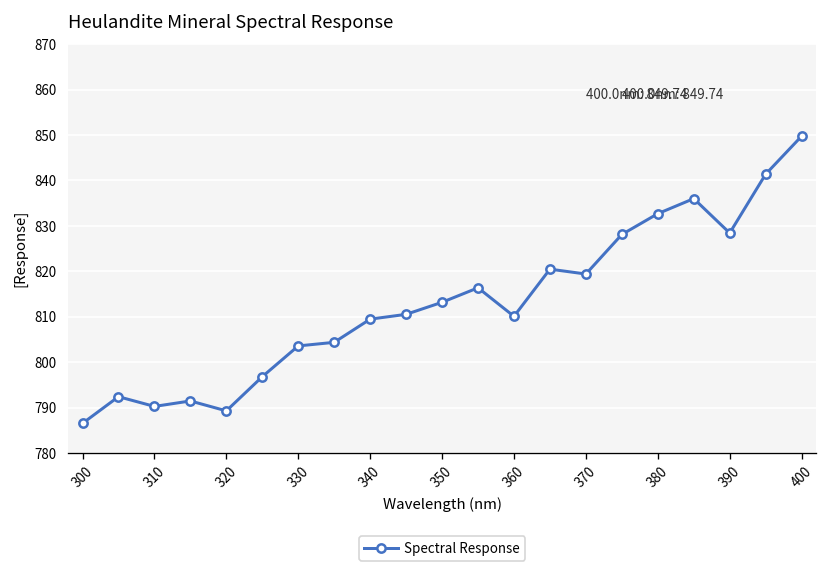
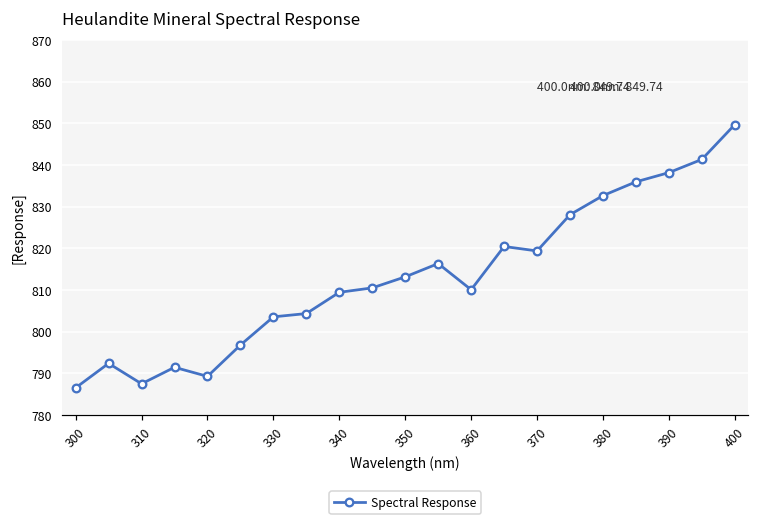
  {
    "300": 787,
-   "310": 790,
+   "310": 788,
    "320": 789,
    "330": 804,
    "340": 809,
    "350": 813,
    "360": 810,
    "370": 819,
    "380": 833,
-   "390": 828,
+   "390": 838,
    "400": 850
  }
